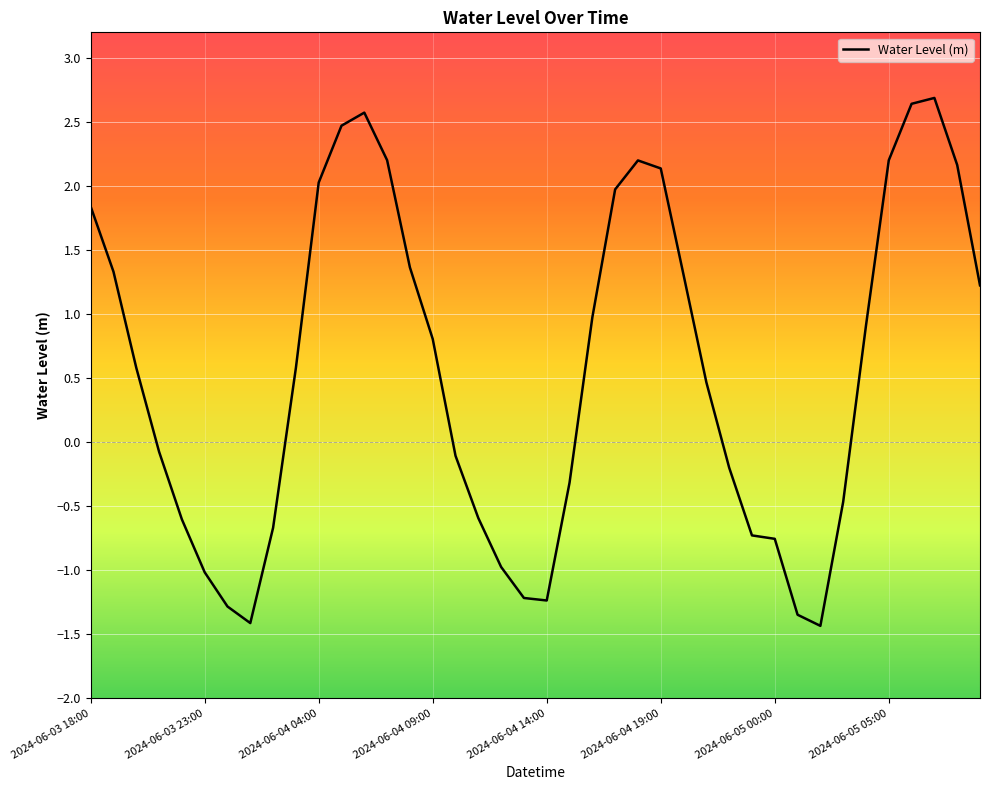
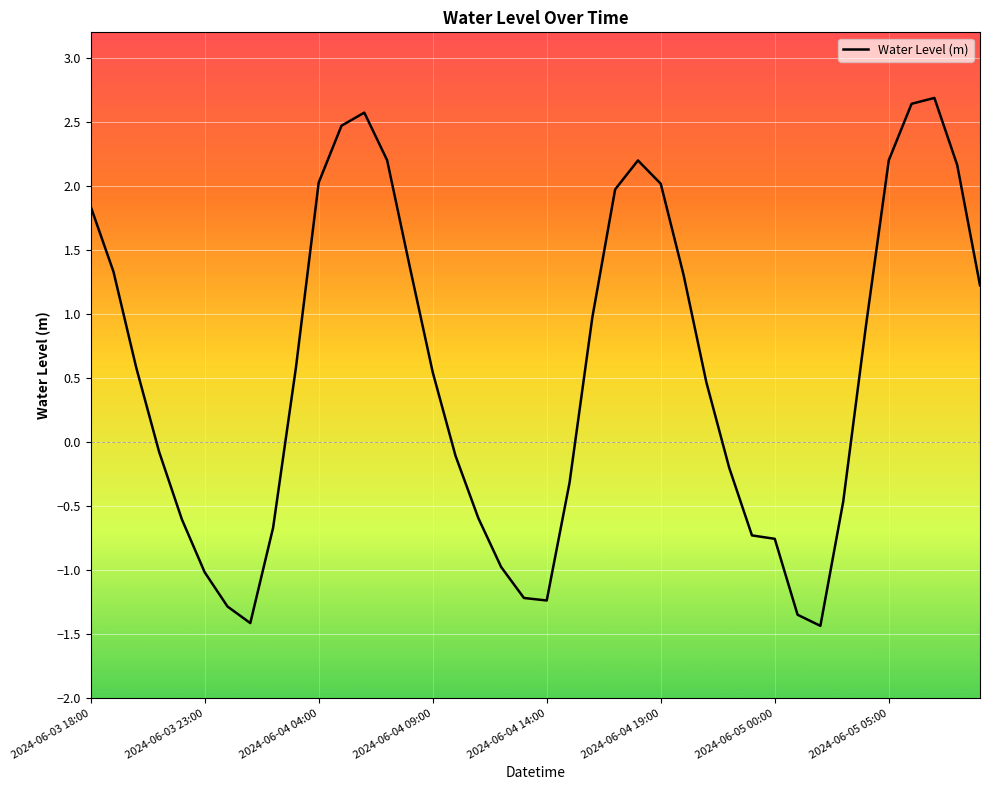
  {
    "2024-06-03 18:00": 1.84,
    "2024-06-03 23:00": -1.02,
    "2024-06-04 04:00": 2.03,
-   "2024-06-04 09:00": 0.81,
+   "2024-06-04 09:00": 0.55,
    "2024-06-04 14:00": -1.24,
-   "2024-06-04 19:00": 2.14,
+   "2024-06-04 19:00": 2.02,
    "2024-06-05 00:00": -0.76,
    "2024-06-05 05:00": 2.20
  }
